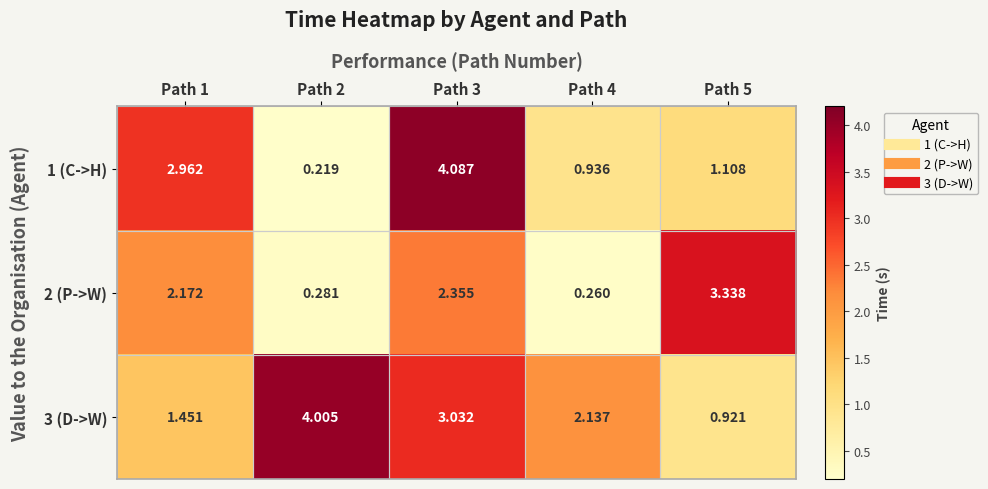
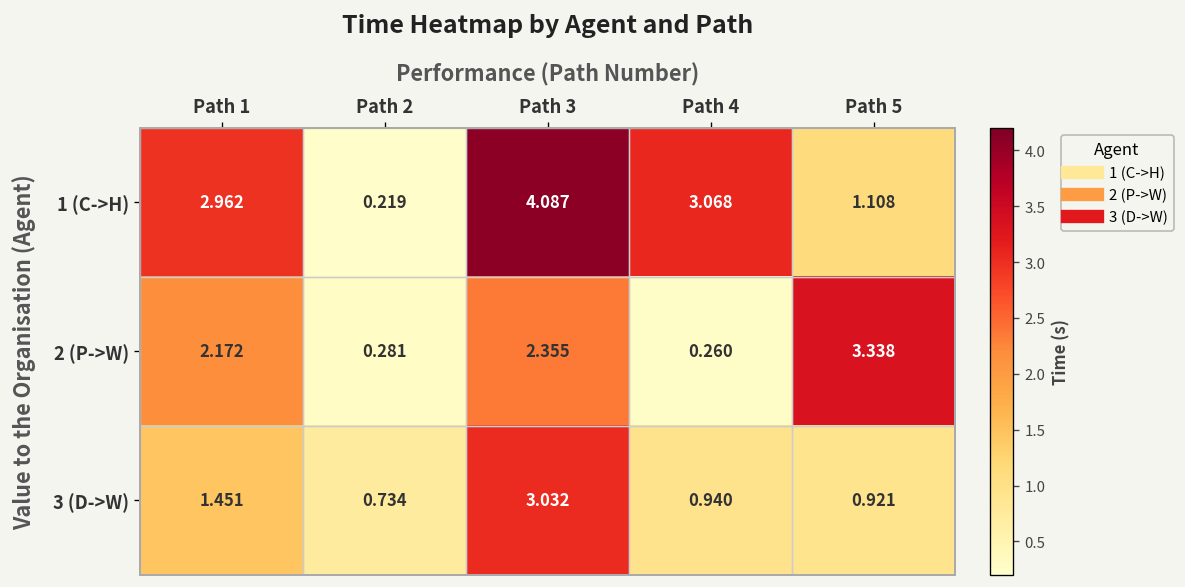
  {
    "1 (C->H)": {
      "Path 1": 2.962,
      "Path 2": 0.219,
      "Path 3": 4.087,
-     "Path 4": 0.936,
+     "Path 4": 3.068,
      "Path 5": 1.108
    },
    "2 (P->W)": {
      "Path 1": 2.172,
      "Path 2": 0.281,
      "Path 3": 2.355,
      "Path 4": 0.260,
      "Path 5": 3.338
    },
    "3 (D->W)": {
      "Path 1": 1.451,
-     "Path 2": 4.005,
+     "Path 2": 0.734,
      "Path 3": 3.032,
-     "Path 4": 2.137,
+     "Path 4": 0.940,
      "Path 5": 0.921
    }
  }
